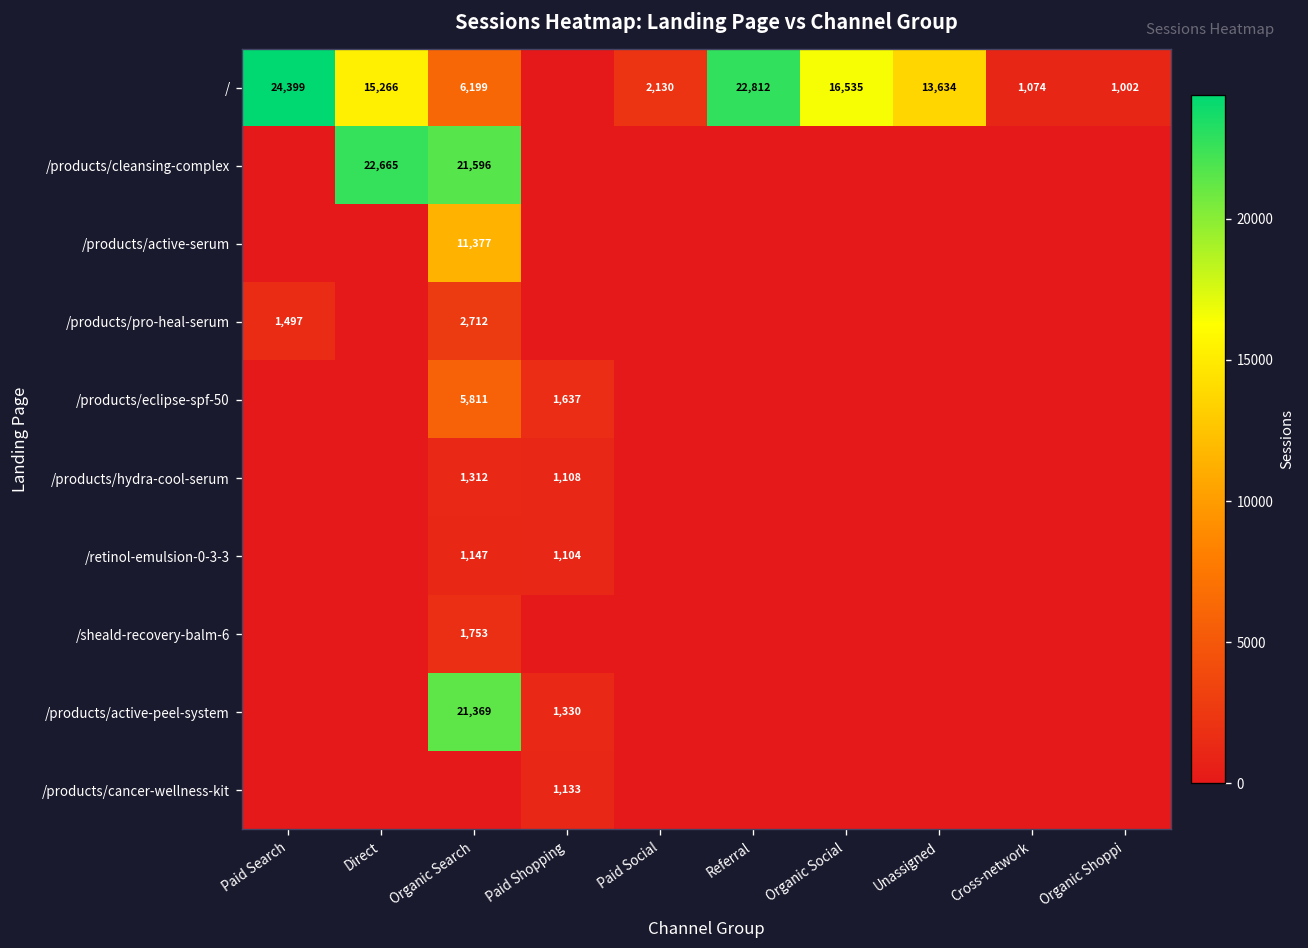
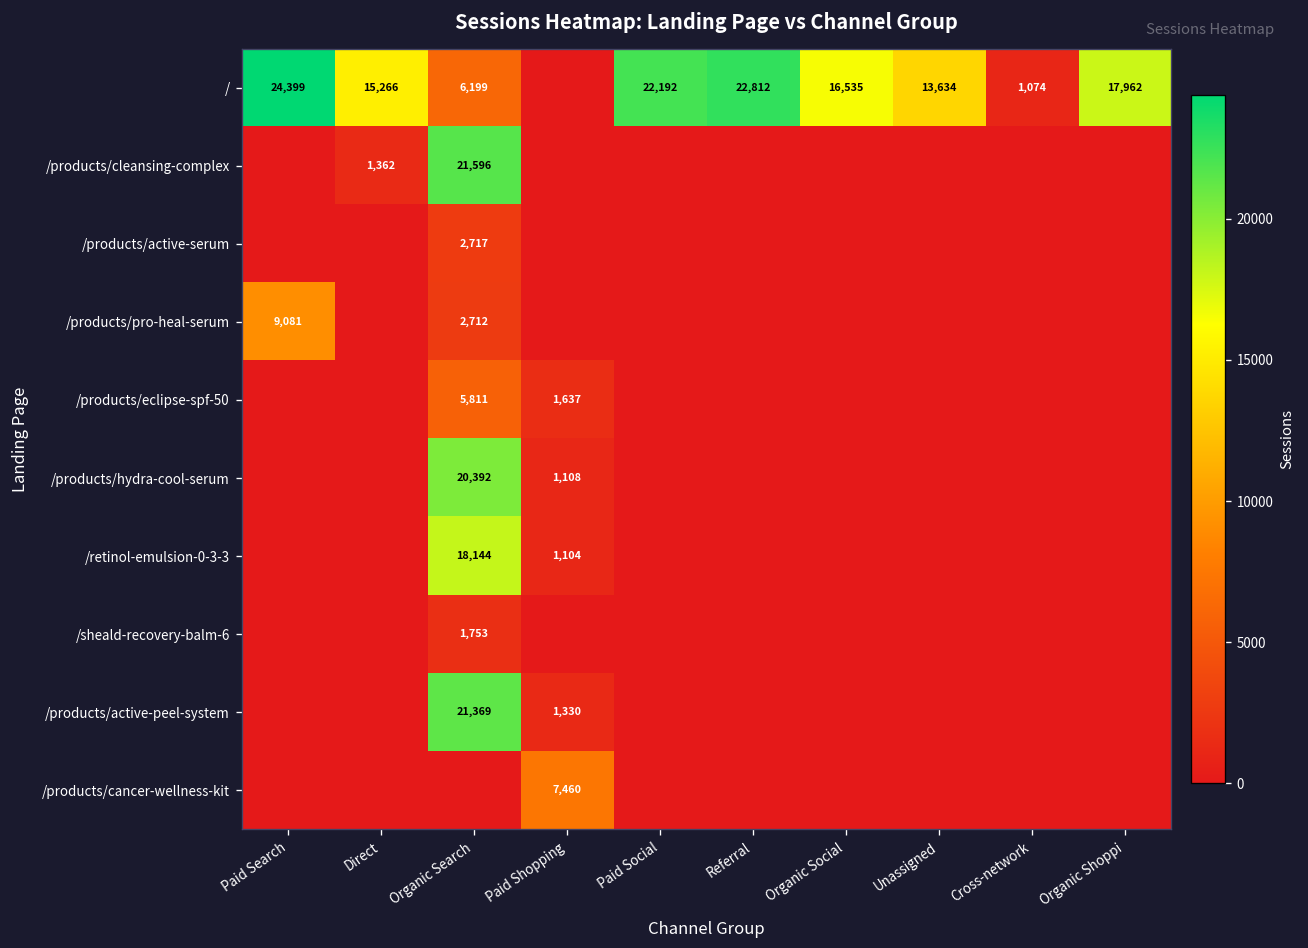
  {
    "/": {
      "Paid Search": "24,399",
      "Direct": "15,266",
      "Organic Search": "6,199",
-     "Paid Social": "2,130",
+     "Paid Social": "22,192",
      "Referral": "22,812",
      "Organic Social": "16,535",
      "Unassigned": "13,634",
      "Cross-network": "1,074",
-     "Organic Shoppi": "1,002"
+     "Organic Shoppi": "17,962"
    },
    "/products/cleansing-complex": {
-     "Direct": "22,665",
+     "Direct": "1,362",
      "Organic Search": "21,596"
    },
    "/products/active-serum": {
-     "Organic Search": "11,377"
+     "Organic Search": "2,717"
    },
    "/products/pro-heal-serum": {
-     "Paid Search": "1,497",
+     "Paid Search": "9,081",
      "Organic Search": "2,712"
    },
    "/products/eclipse-spf-50": {
      "Organic Search": "5,811",
      "Paid Shopping": "1,637"
    },
    "/products/hydra-cool-serum": {
-     "Organic Search": "1,312",
+     "Organic Search": "20,392",
      "Paid Shopping": "1,108"
    },
    "/retinol-emulsion-0-3-3": {
-     "Organic Search": "1,147",
+     "Organic Search": "18,144",
      "Paid Shopping": "1,104"
    },
    "/sheald-recovery-balm-6": {
      "Organic Search": "1,753"
    },
    "/products/active-peel-system": {
      "Organic Search": "21,369",
      "Paid Shopping": "1,330"
    },
    "/products/cancer-wellness-kit": {
-     "Paid Shopping": "1,133"
+     "Paid Shopping": "7,460"
    }
  }
